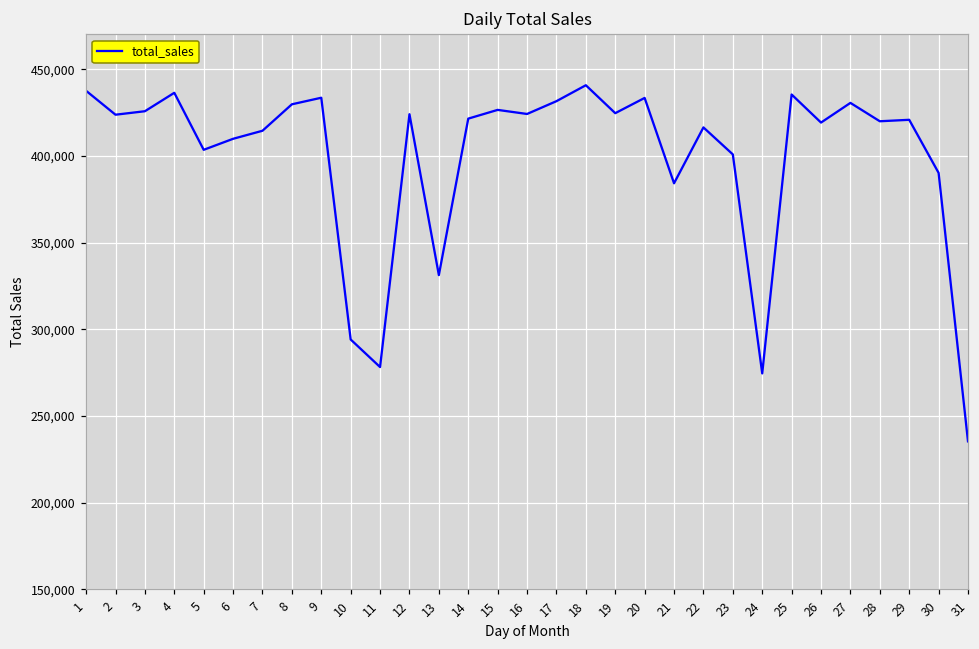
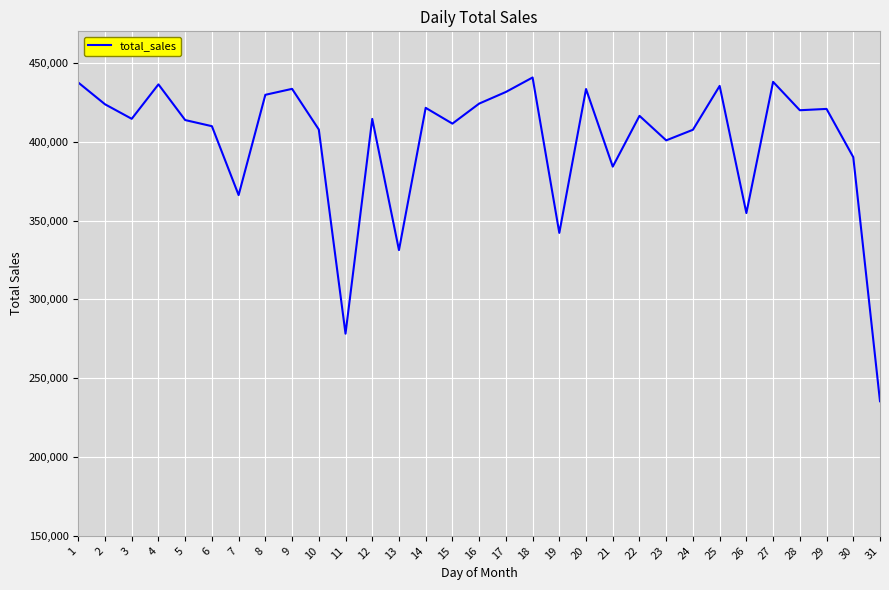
  {
    "1": "438,000",
    "2": "424,000",
-   "3": "426,000",
+   "3": "415,000",
    "4": "436,000",
-   "5": "403,000",
+   "5": "414,000",
    "6": "410,000",
-   "7": "414,000",
+   "7": "366,000",
    "8": "430,000",
    "9": "434,000",
-   "10": "294,000",
+   "10": "408,000",
    "11": "278,000",
-   "12": "424,000",
+   "12": "414,000",
    "13": "331,000",
    "14": "421,000",
-   "15": "427,000",
+   "15": "411,000",
    "16": "424,000",
    "17": "432,000",
    "18": "441,000",
-   "19": "425,000",
+   "19": "342,000",
    "20": "433,000",
    "21": "384,000",
    "22": "416,000",
    "23": "401,000",
-   "24": "275,000",
+   "24": "408,000",
    "25": "435,000",
-   "26": "419,000",
-   "27": "431,000",
+   "26": "355,000",
+   "27": "438,000",
    "28": "420,000",
    "29": "421,000",
    "30": "390,000",
    "31": "235,000"
  }
